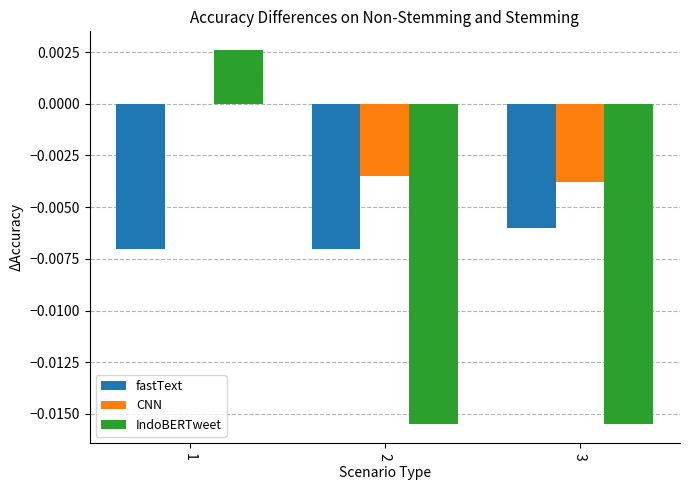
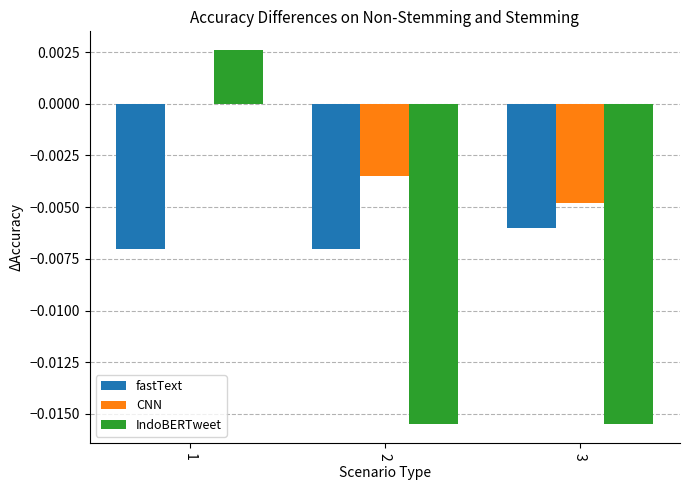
  {
    "fastText": {
      "1": -0.0070,
      "2": -0.0070,
      "3": -0.0060
    },
    "CNN": {
      "1": 0.0000,
      "2": -0.0035,
-     "3": -0.0038
+     "3": -0.0048
    },
    "IndoBERTweet": {
      "1": 0.0026,
      "2": -0.0155,
      "3": -0.0155
    }
  }
